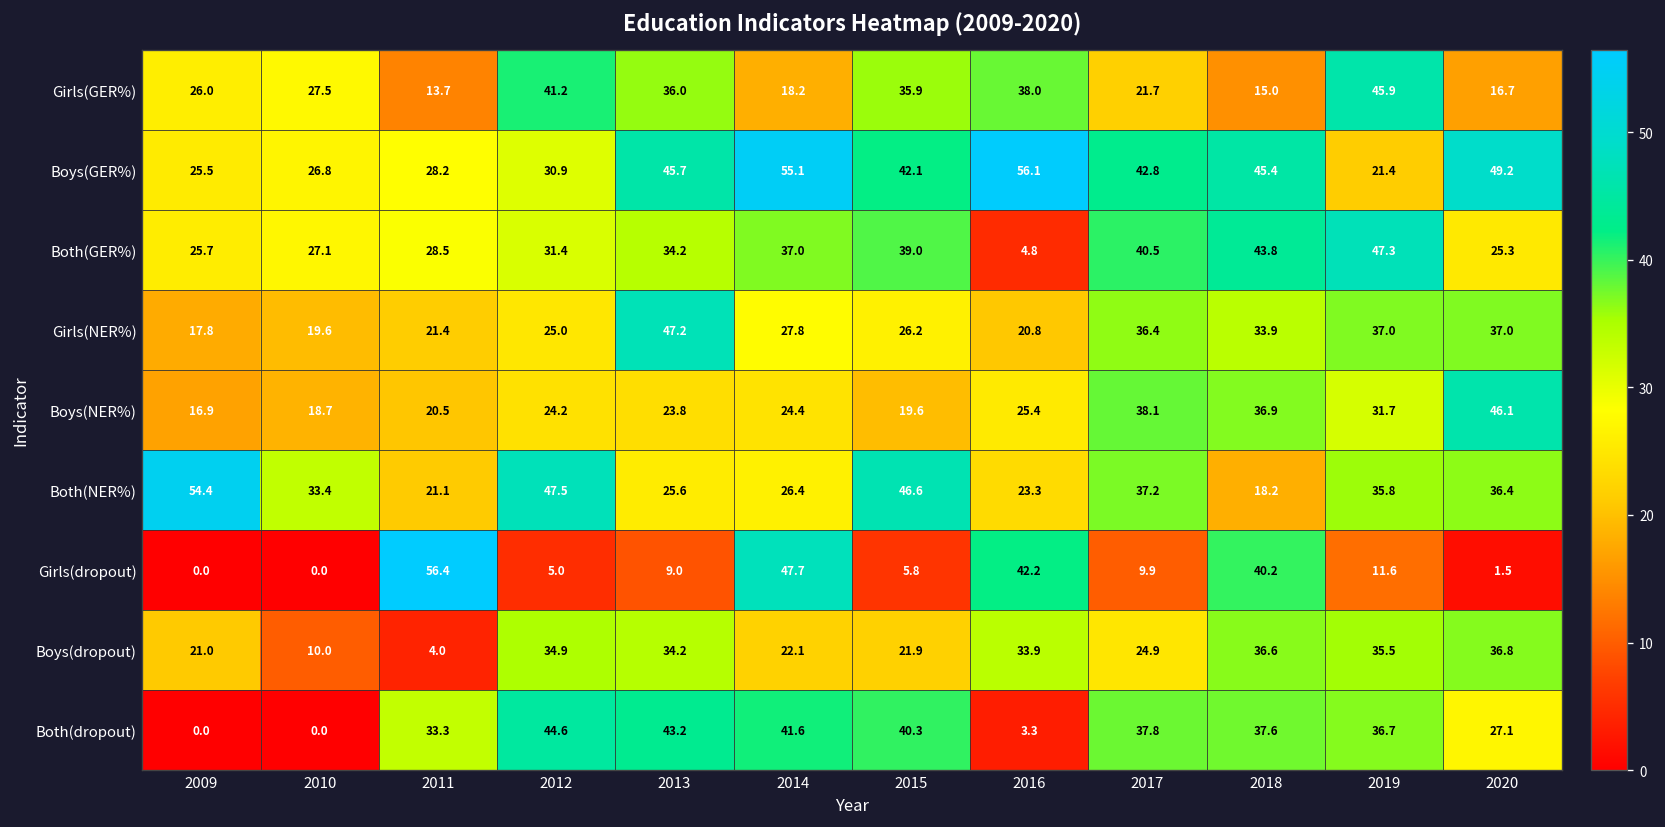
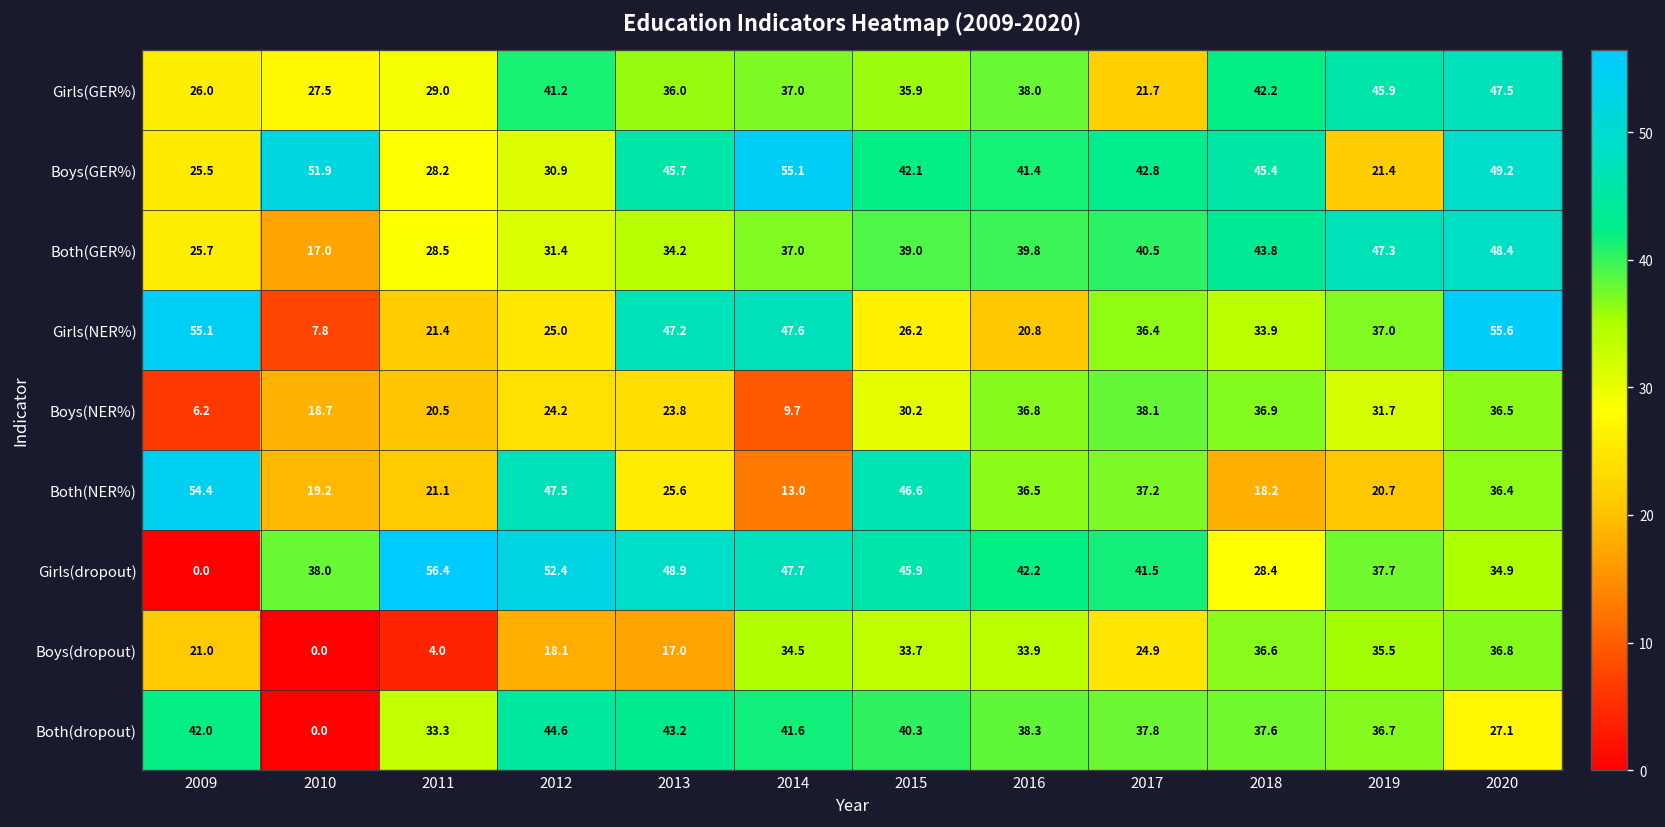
  {
    "Girls(GER%)": {
      "2009": 26.0,
      "2010": 27.5,
-     "2011": 13.7,
+     "2011": 29.0,
      "2012": 41.2,
      "2013": 36.0,
-     "2014": 18.2,
+     "2014": 37.0,
      "2015": 35.9,
      "2016": 38.0,
      "2017": 21.7,
-     "2018": 15.0,
+     "2018": 42.2,
      "2019": 45.9,
-     "2020": 16.7
+     "2020": 47.5
    },
    "Boys(GER%)": {
      "2009": 25.5,
-     "2010": 26.8,
+     "2010": 51.9,
      "2011": 28.2,
      "2012": 30.9,
      "2013": 45.7,
      "2014": 55.1,
      "2015": 42.1,
-     "2016": 56.1,
+     "2016": 41.4,
      "2017": 42.8,
      "2018": 45.4,
      "2019": 21.4,
      "2020": 49.2
    },
    "Both(GER%)": {
      "2009": 25.7,
-     "2010": 27.1,
+     "2010": 17.0,
      "2011": 28.5,
      "2012": 31.4,
      "2013": 34.2,
      "2014": 37.0,
      "2015": 39.0,
-     "2016": 4.8,
+     "2016": 39.8,
      "2017": 40.5,
      "2018": 43.8,
      "2019": 47.3,
-     "2020": 25.3
+     "2020": 48.4
    },
    "Girls(NER%)": {
-     "2009": 17.8,
-     "2010": 19.6,
+     "2009": 55.1,
+     "2010": 7.8,
      "2011": 21.4,
      "2012": 25.0,
      "2013": 47.2,
-     "2014": 27.8,
+     "2014": 47.6,
      "2015": 26.2,
      "2016": 20.8,
      "2017": 36.4,
      "2018": 33.9,
      "2019": 37.0,
-     "2020": 37.0
+     "2020": 55.6
    },
    "Boys(NER%)": {
-     "2009": 16.9,
+     "2009": 6.2,
      "2010": 18.7,
      "2011": 20.5,
      "2012": 24.2,
      "2013": 23.8,
-     "2014": 24.4,
-     "2015": 19.6,
-     "2016": 25.4,
+     "2014": 9.7,
+     "2015": 30.2,
+     "2016": 36.8,
      "2017": 38.1,
      "2018": 36.9,
      "2019": 31.7,
-     "2020": 46.1
+     "2020": 36.5
    },
    "Both(NER%)": {
      "2009": 54.4,
-     "2010": 33.4,
+     "2010": 19.2,
      "2011": 21.1,
      "2012": 47.5,
      "2013": 25.6,
-     "2014": 26.4,
+     "2014": 13.0,
      "2015": 46.6,
-     "2016": 23.3,
+     "2016": 36.5,
      "2017": 37.2,
      "2018": 18.2,
-     "2019": 35.8,
+     "2019": 20.7,
      "2020": 36.4
    },
    "Girls(dropout)": {
      "2009": 0.0,
-     "2010": 0.0,
+     "2010": 38.0,
      "2011": 56.4,
-     "2012": 5.0,
-     "2013": 9.0,
+     "2012": 52.4,
+     "2013": 48.9,
      "2014": 47.7,
-     "2015": 5.8,
+     "2015": 45.9,
      "2016": 42.2,
-     "2017": 9.9,
-     "2018": 40.2,
-     "2019": 11.6,
-     "2020": 1.5
+     "2017": 41.5,
+     "2018": 28.4,
+     "2019": 37.7,
+     "2020": 34.9
    },
    "Boys(dropout)": {
      "2009": 21.0,
-     "2010": 10.0,
+     "2010": 0.0,
      "2011": 4.0,
-     "2012": 34.9,
-     "2013": 34.2,
-     "2014": 22.1,
-     "2015": 21.9,
+     "2012": 18.1,
+     "2013": 17.0,
+     "2014": 34.5,
+     "2015": 33.7,
      "2016": 33.9,
      "2017": 24.9,
      "2018": 36.6,
      "2019": 35.5,
      "2020": 36.8
    },
    "Both(dropout)": {
-     "2009": 0.0,
+     "2009": 42.0,
      "2010": 0.0,
      "2011": 33.3,
      "2012": 44.6,
      "2013": 43.2,
      "2014": 41.6,
      "2015": 40.3,
-     "2016": 3.3,
+     "2016": 38.3,
      "2017": 37.8,
      "2018": 37.6,
      "2019": 36.7,
      "2020": 27.1
    }
  }
